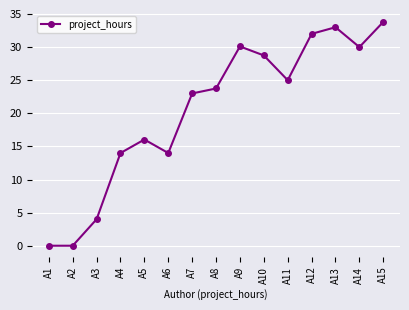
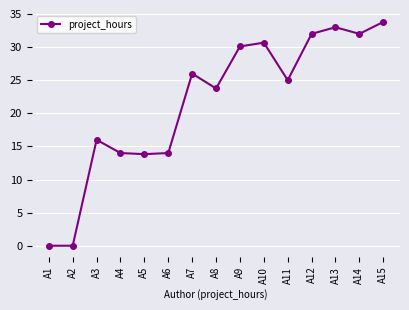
  {
    "A1": 0,
    "A2": 0,
-   "A3": 4,
+   "A3": 16,
    "A4": 14,
-   "A5": 16,
+   "A5": 14,
    "A6": 14,
-   "A7": 23,
+   "A7": 26,
    "A8": 24,
    "A9": 30,
-   "A10": 29,
+   "A10": 31,
    "A11": 25,
    "A12": 32,
    "A13": 33,
-   "A14": 30,
+   "A14": 32,
    "A15": 34
  }
